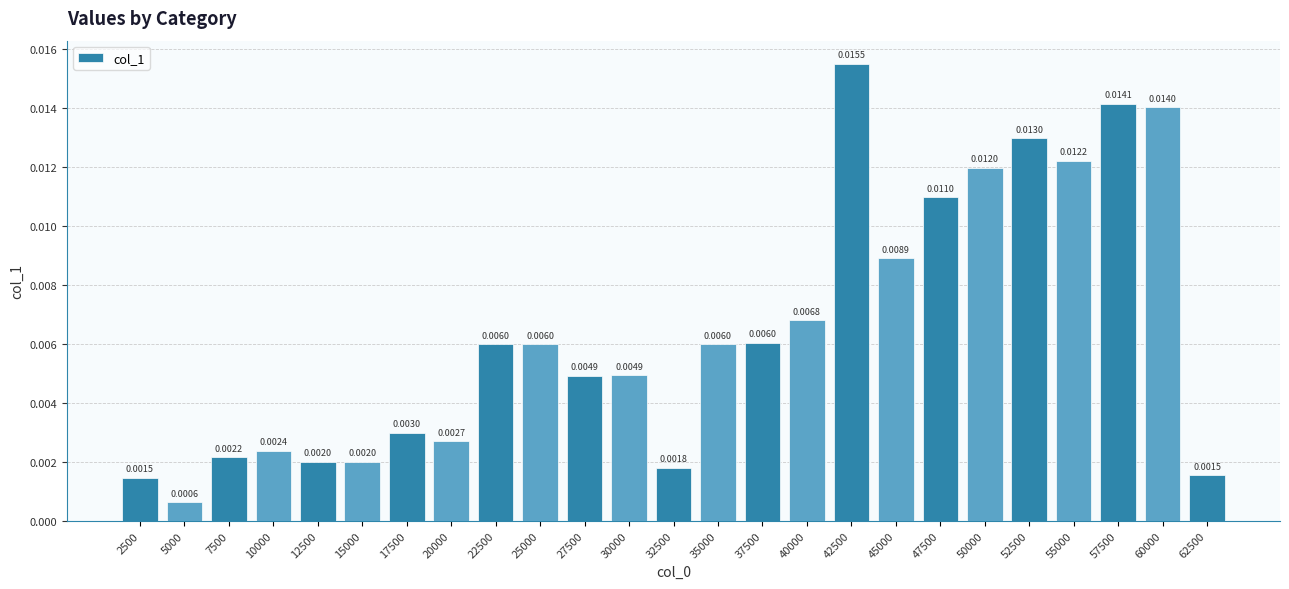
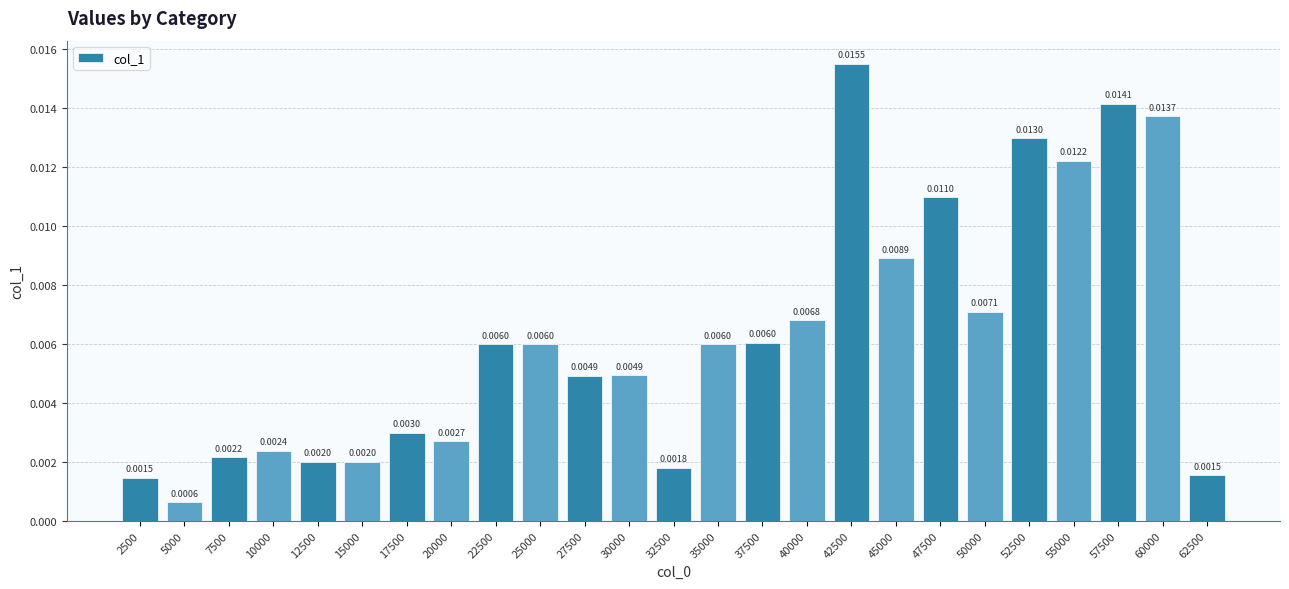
  {
    "2500": 0.0015,
    "5000": 0.0006,
    "7500": 0.0022,
    "10000": 0.0024,
    "12500": 0.0020,
    "15000": 0.0020,
    "17500": 0.0030,
    "20000": 0.0027,
    "22500": 0.0060,
    "25000": 0.0060,
    "27500": 0.0049,
    "30000": 0.0049,
    "32500": 0.0018,
    "35000": 0.0060,
    "37500": 0.0060,
    "40000": 0.0068,
    "42500": 0.0155,
    "45000": 0.0089,
    "47500": 0.0110,
-   "50000": 0.0120,
+   "50000": 0.0071,
    "52500": 0.0130,
    "55000": 0.0122,
    "57500": 0.0141,
-   "60000": 0.0140,
+   "60000": 0.0137,
    "62500": 0.0015
  }
